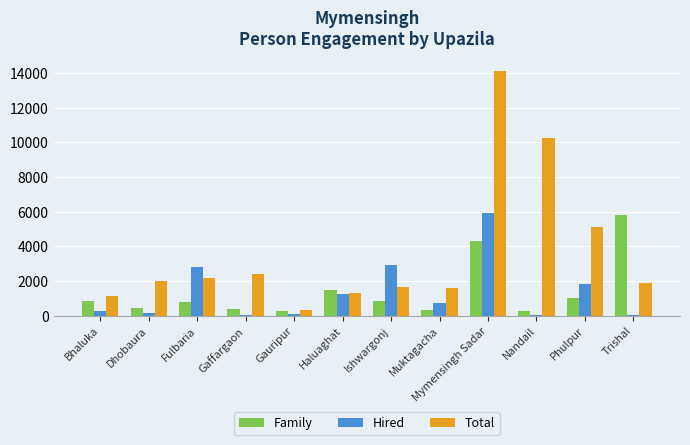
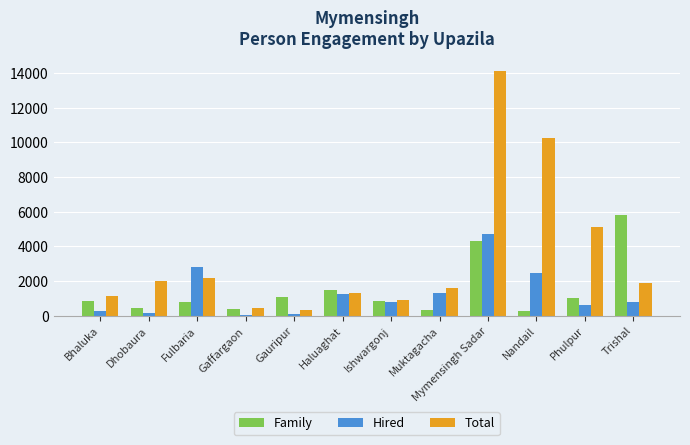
  {
    "Family": {
      "Bhaluka": 900,
      "Dhobaura": 500,
      "Fulbaria": 800,
      "Gaffargaon": 400,
-     "Gauripur": 300,
+     "Gauripur": 1100,
      "Haluaghat": 1500,
      "Ishwargonj": 900,
      "Muktagacha": 400,
      "Mymensingh Sadar": 4300,
      "Nandail": 300,
      "Phulpur": 1000,
      "Trishal": 5800
    },
    "Hired": {
      "Bhaluka": 300,
      "Fulbaria": 2800,
      "Haluaghat": 1300,
-     "Ishwargonj": 2900,
-     "Muktagacha": 700,
-     "Mymensingh Sadar": 5900,
-     "Nandail": 0,
-     "Phulpur": 1800,
-     "Trishal": 0
+     "Ishwargonj": 800,
+     "Muktagacha": 1300,
+     "Mymensingh Sadar": 4700,
+     "Nandail": 2400,
+     "Phulpur": 600,
+     "Trishal": 800
    },
    "Total": {
      "Bhaluka": 1100,
      "Dhobaura": 2000,
      "Fulbaria": 2200,
-     "Gaffargaon": 2400,
+     "Gaffargaon": 400,
      "Gauripur": 300,
      "Haluaghat": 1300,
-     "Ishwargonj": 1600,
+     "Ishwargonj": 900,
      "Muktagacha": 1600,
      "Mymensingh Sadar": 14100,
      "Nandail": 10200,
      "Phulpur": 5100,
      "Trishal": 1900
    }
  }
